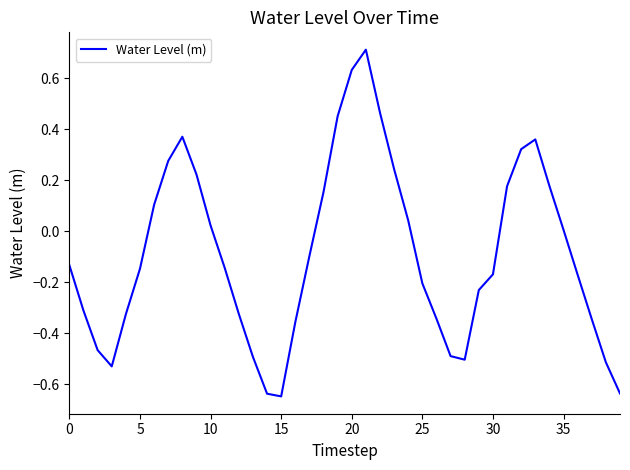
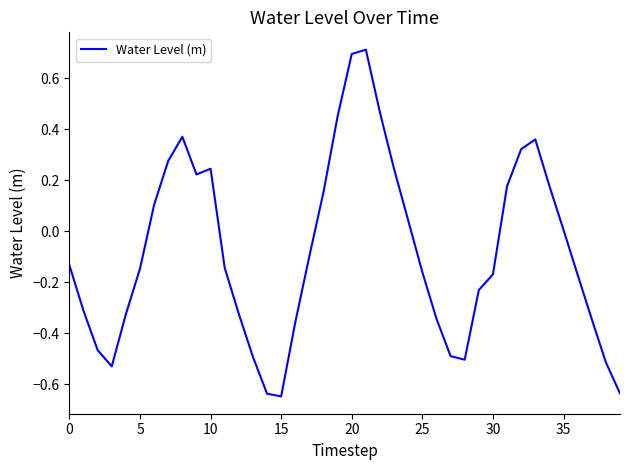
  {
    "0": -0.13,
    "5": -0.15,
-   "10": 0.02,
+   "10": 0.24,
    "15": -0.65,
-   "20": 0.63,
-   "25": -0.20,
+   "20": 0.69,
+   "25": -0.16,
    "30": -0.17,
    "35": 0.01
  }
